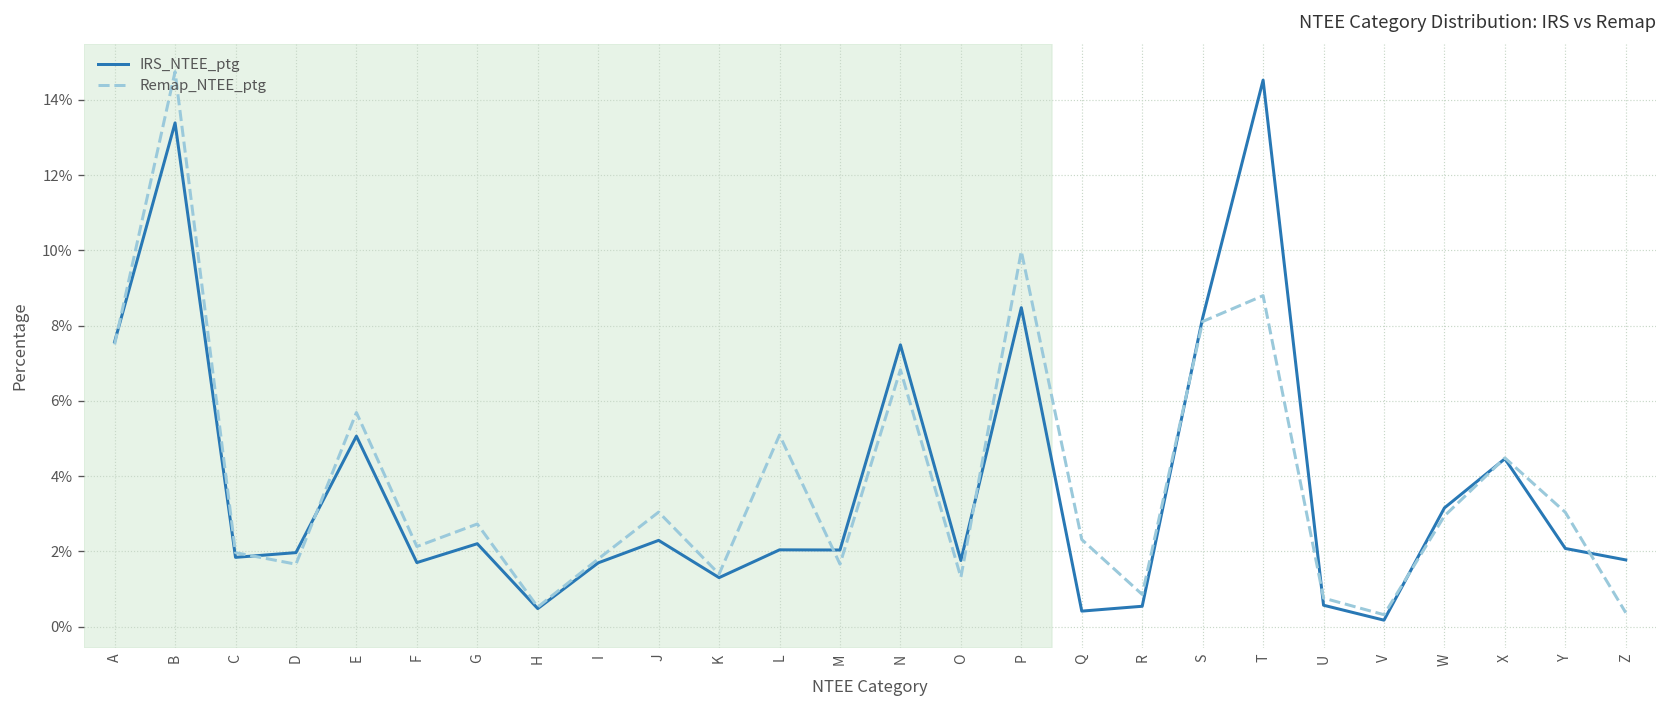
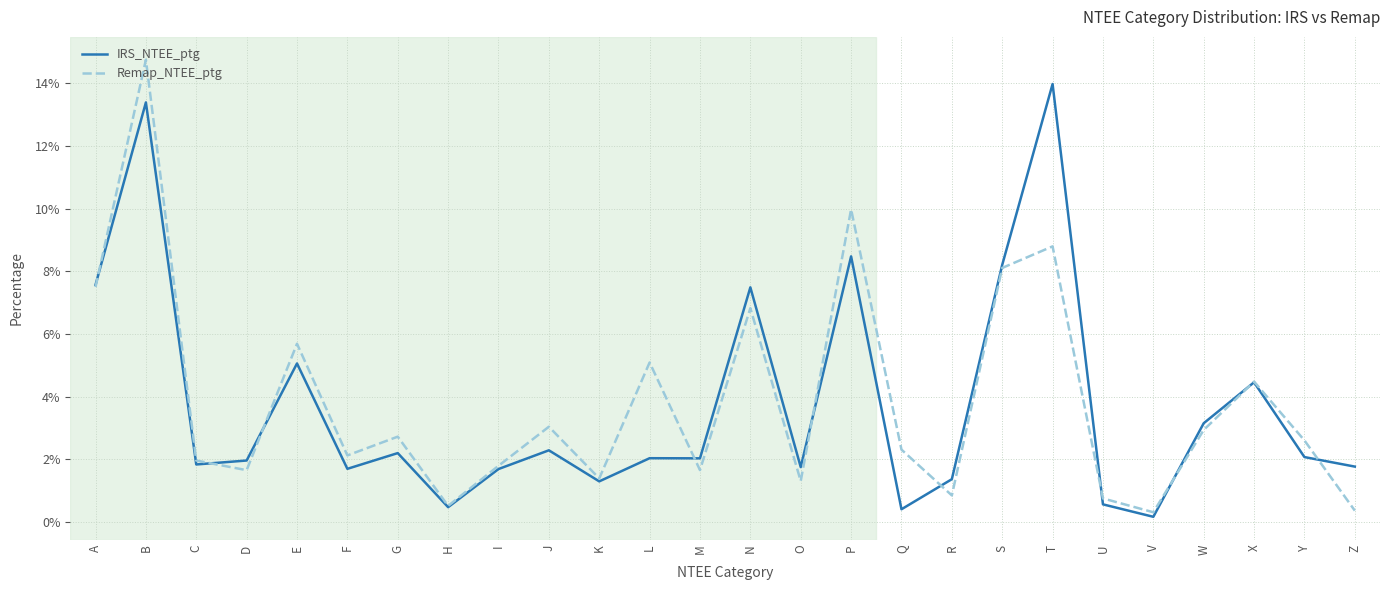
  {
    "IRS_NTEE_ptg": {
      "B": "13.4%",
      "C": "1.8%",
      "D": "2.0%",
      "E": "5.1%",
      "F": "1.7%",
      "G": "2.2%",
      "I": "1.7%",
      "J": "2.3%",
      "K": "1.3%",
      "L": "2.0%",
      "M": "2.0%",
      "N": "7.5%",
      "O": "1.8%",
      "P": "8.5%",
      "Q": "0.4%",
-     "R": "0.5%",
+     "R": "1.4%",
      "S": "8.2%",
-     "T": "14.5%",
+     "T": "14.0%",
      "U": "0.6%",
      "V": "0.2%",
      "W": "3.2%",
      "Y": "2.1%",
      "Z": "1.8%"
    },
    "Remap_NTEE_ptg": {
      "B": "14.7%",
      "C": "2.0%",
      "D": "1.7%",
      "E": "5.7%",
      "F": "2.1%",
      "G": "2.7%",
      "I": "1.8%",
      "J": "3.0%",
      "K": "1.4%",
      "L": "5.1%",
      "M": "1.7%",
      "N": "6.8%",
      "O": "1.3%",
      "P": "10.0%",
      "Q": "2.3%",
      "R": "0.9%",
      "S": "8.1%",
      "T": "8.8%",
      "U": "0.8%",
      "V": "0.3%",
      "W": "2.9%",
-     "Y": "3.0%",
+     "Y": "2.6%",
      "Z": "0.4%"
    }
  }
